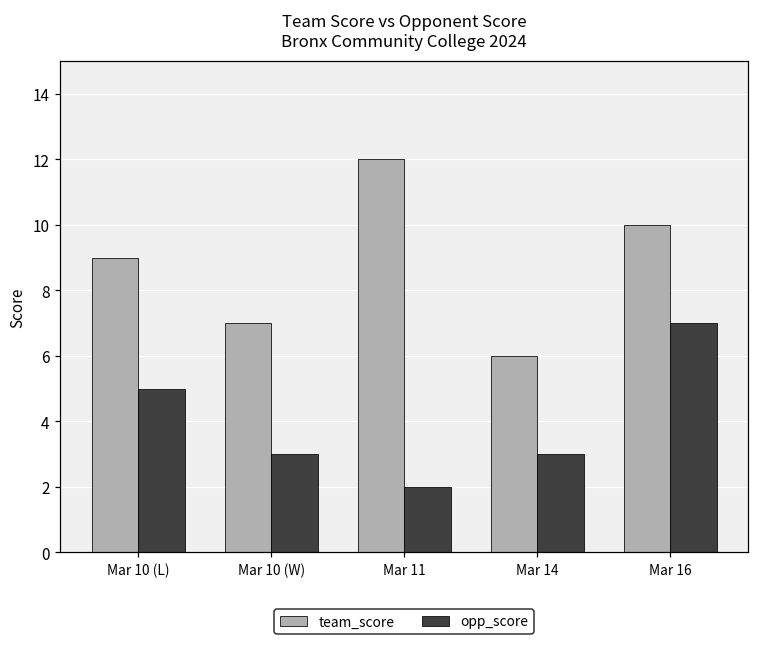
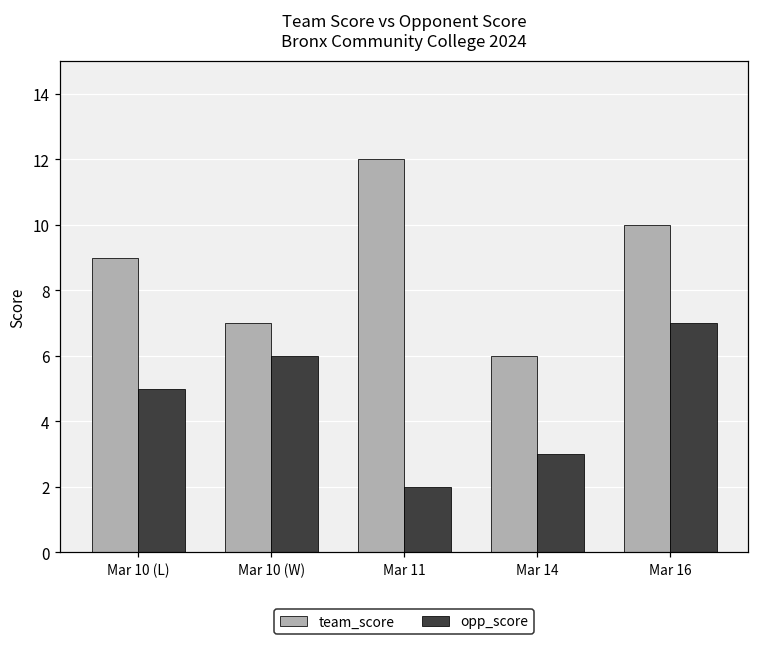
  {
    "team_score": {
      "Mar 10 (L)": 9,
      "Mar 10 (W)": 7,
      "Mar 11": 12,
      "Mar 14": 6,
      "Mar 16": 10
    },
    "opp_score": {
      "Mar 10 (L)": 5,
-     "Mar 10 (W)": 3,
+     "Mar 10 (W)": 6,
      "Mar 11": 2,
      "Mar 14": 3,
      "Mar 16": 7
    }
  }
